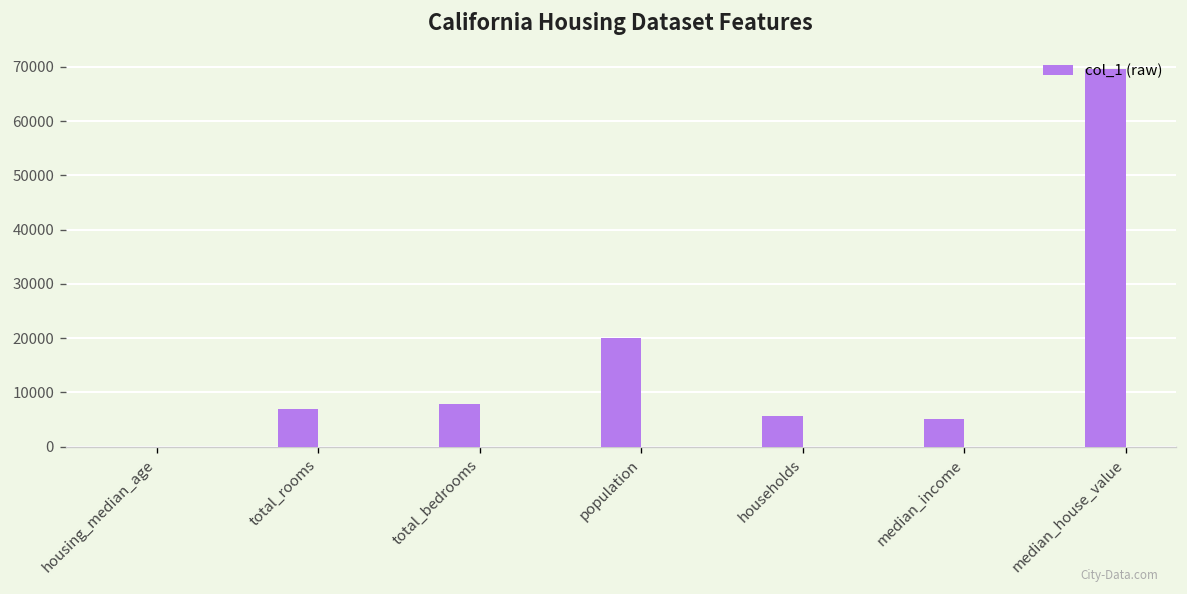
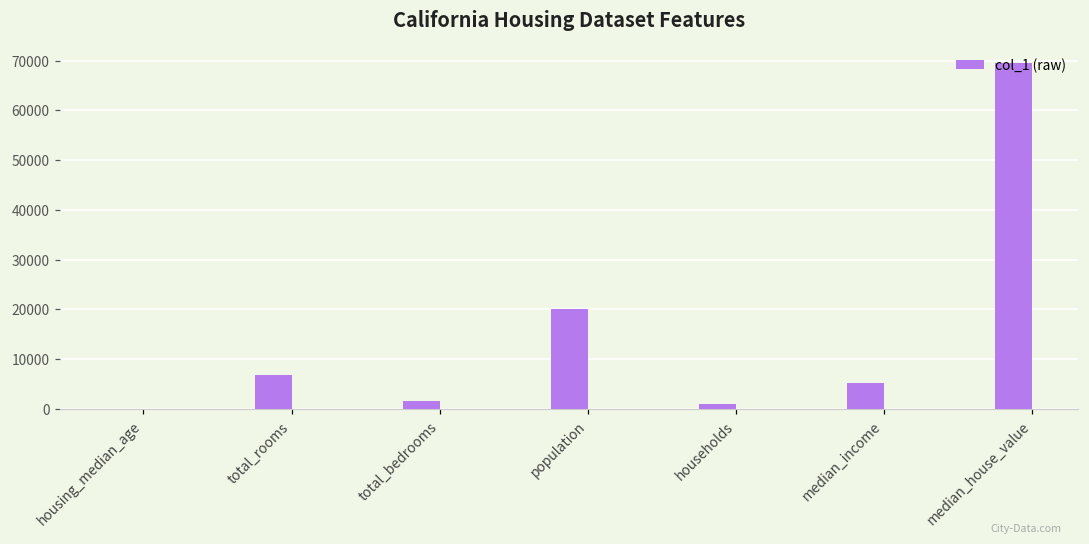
  {
    "total_rooms": 7000,
-   "total_bedrooms": 8000,
+   "total_bedrooms": 2000,
    "population": 20000,
-   "households": 6000,
+   "households": 1000,
    "median_income": 5000,
    "median_house_value": 70000
  }
